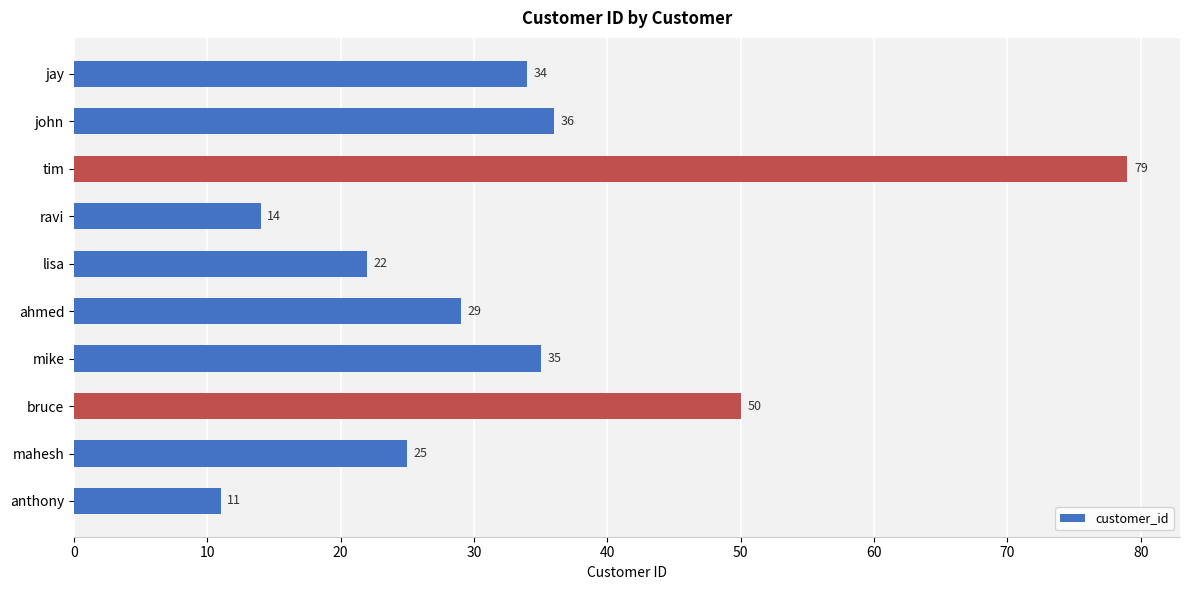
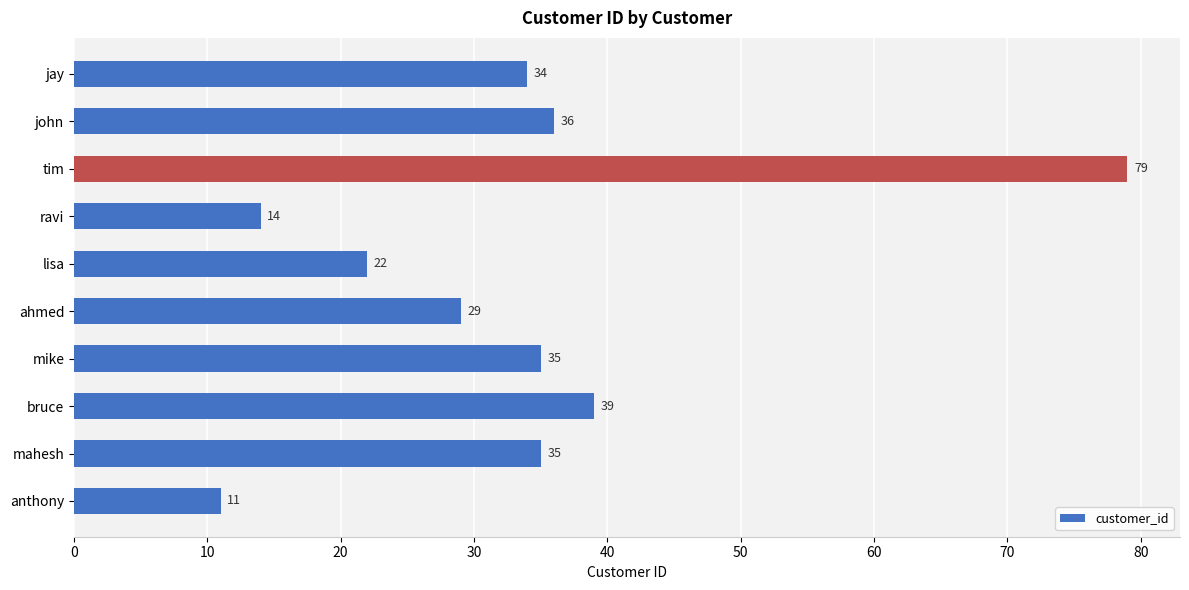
  {
    "jay": 34,
    "john": 36,
    "tim": 79,
    "ravi": 14,
    "lisa": 22,
    "ahmed": 29,
    "mike": 35,
-   "bruce": 50,
-   "mahesh": 25,
+   "bruce": 39,
+   "mahesh": 35,
    "anthony": 11
  }
